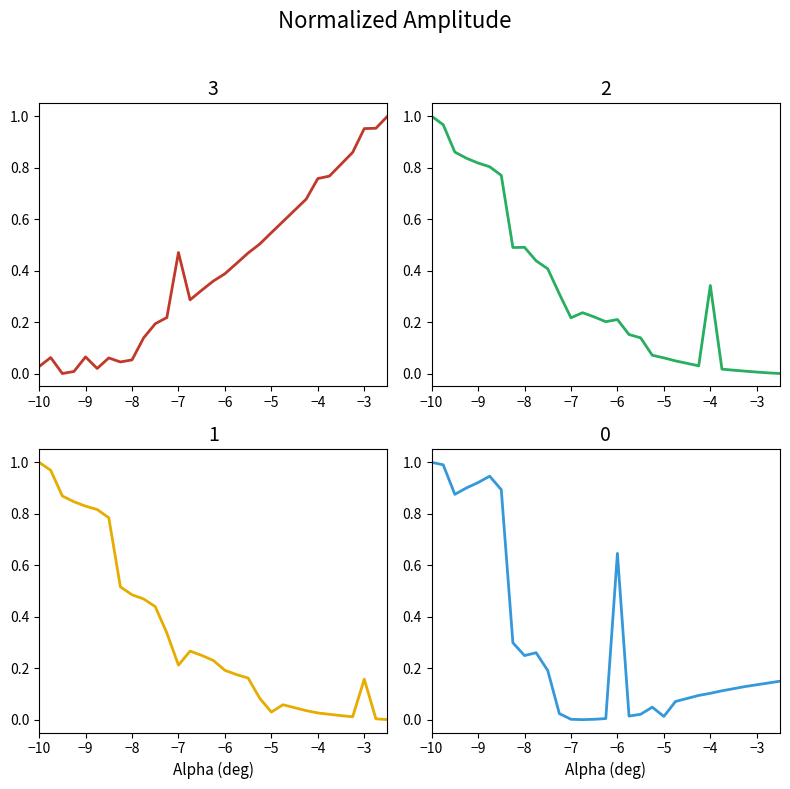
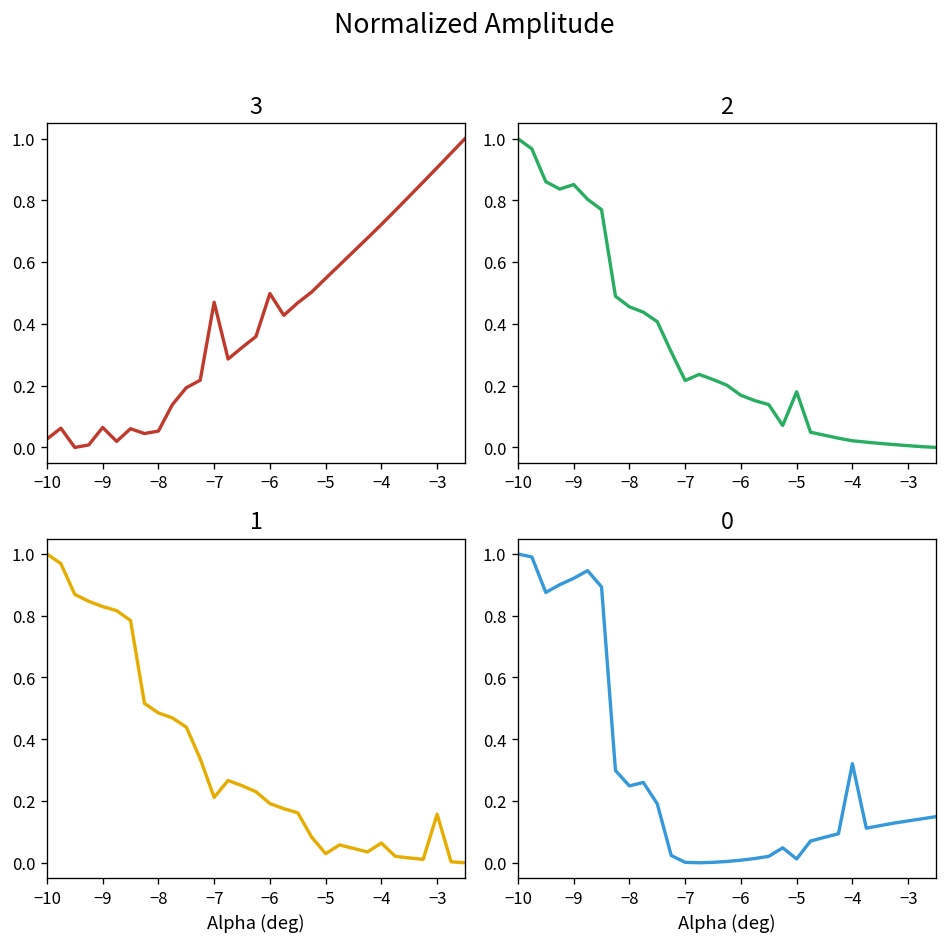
  {
    "3": {
      "−10": 0.03,
      "−9": 0.06,
      "−8": 0.05,
      "−7": 0.47,
-     "−6": 0.39,
+     "−6": 0.50,
      "−5": 0.55,
-     "−4": 0.76,
-     "−3": 0.95
+     "−4": 0.72,
+     "−3": 0.91
    },
    "2": {
      "−10": 1.00,
-     "−9": 0.82,
-     "−8": 0.49,
+     "−9": 0.85,
+     "−8": 0.46,
      "−7": 0.22,
-     "−6": 0.21,
-     "−5": 0.06,
-     "−4": 0.34,
+     "−6": 0.17,
+     "−5": 0.18,
+     "−4": 0.02,
      "−3": 0.01
    },
    "1": {
      "−10": 1.00,
      "−9": 0.83,
      "−8": 0.49,
      "−7": 0.21,
      "−6": 0.19,
      "−5": 0.03,
-     "−4": 0.03,
+     "−4": 0.06,
      "−3": 0.16
    },
    "0": {
      "−10": 1.00,
      "−9": 0.92,
      "−8": 0.25,
      "−7": 0.00,
-     "−6": 0.65,
+     "−6": 0.01,
      "−5": 0.01,
-     "−4": 0.10,
+     "−4": 0.32,
      "−3": 0.14
    }
  }
